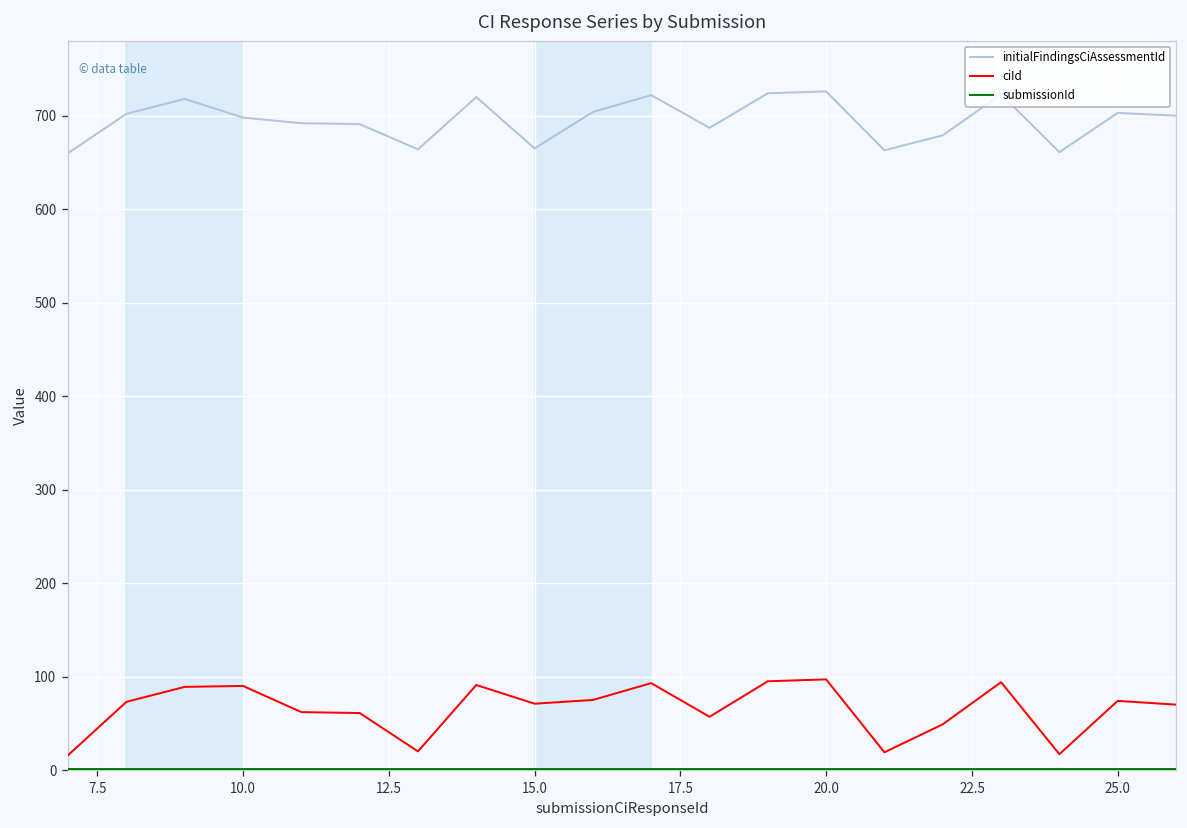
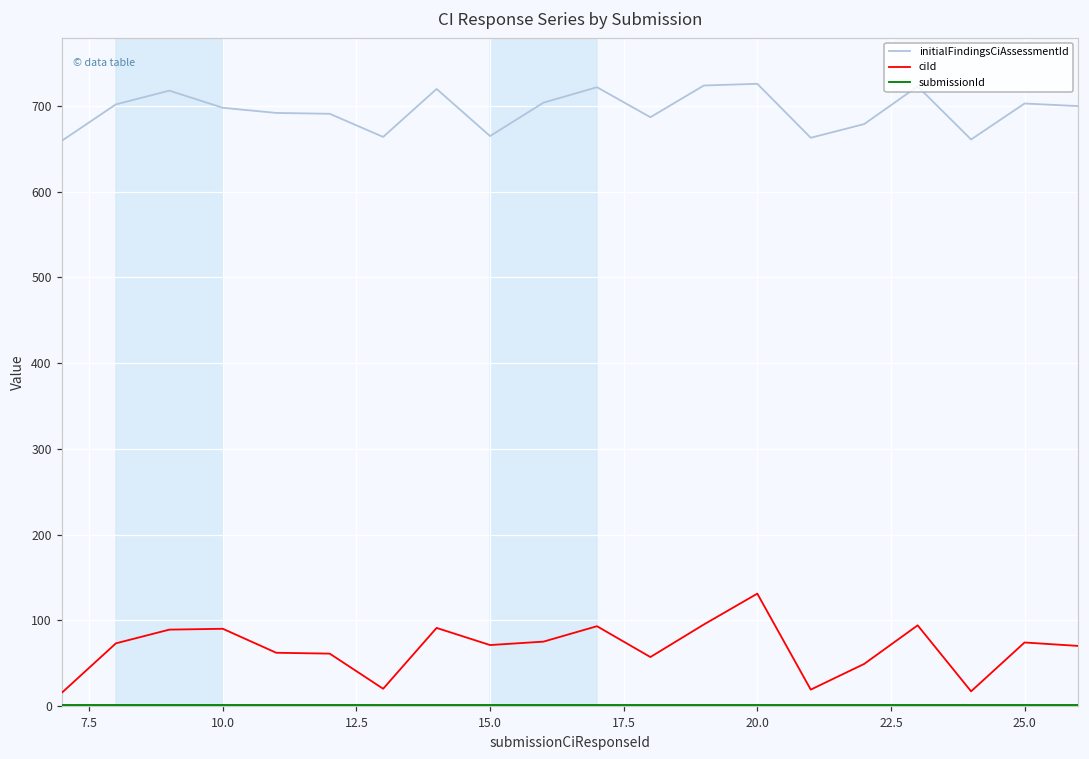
  {
    "initialFindingsCiAssessmentId": {
      "10.0": 700,
      "15.0": 670,
      "20.0": 730,
      "25.0": 700
    },
    "ciId": {
      "10.0": 90,
      "15.0": 70,
-     "20.0": 100,
+     "20.0": 130,
      "25.0": 70
    },
    "submissionId": {
      "10.0": 0,
      "15.0": 0,
      "20.0": 0,
      "25.0": 0
    }
  }
